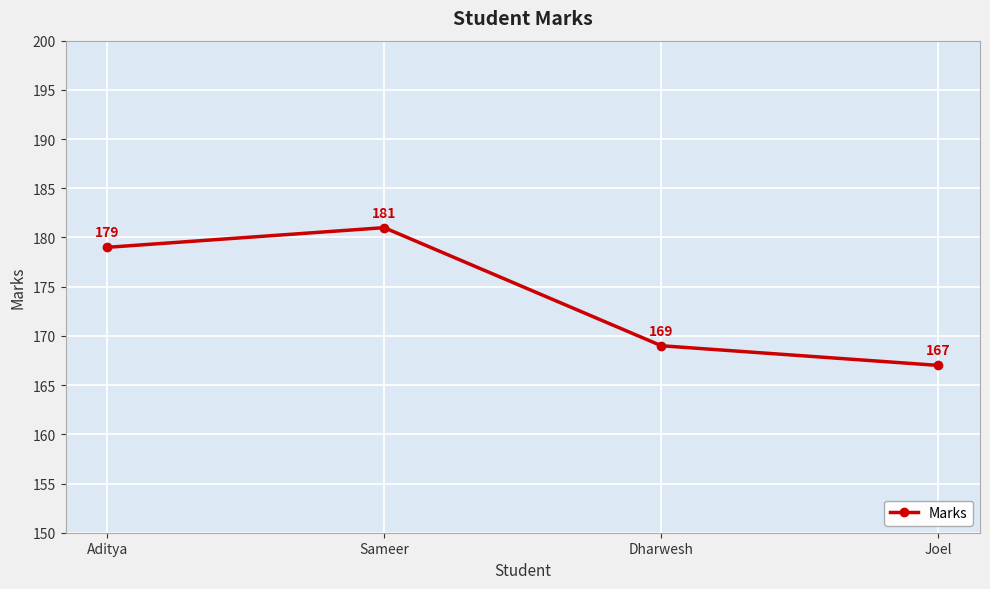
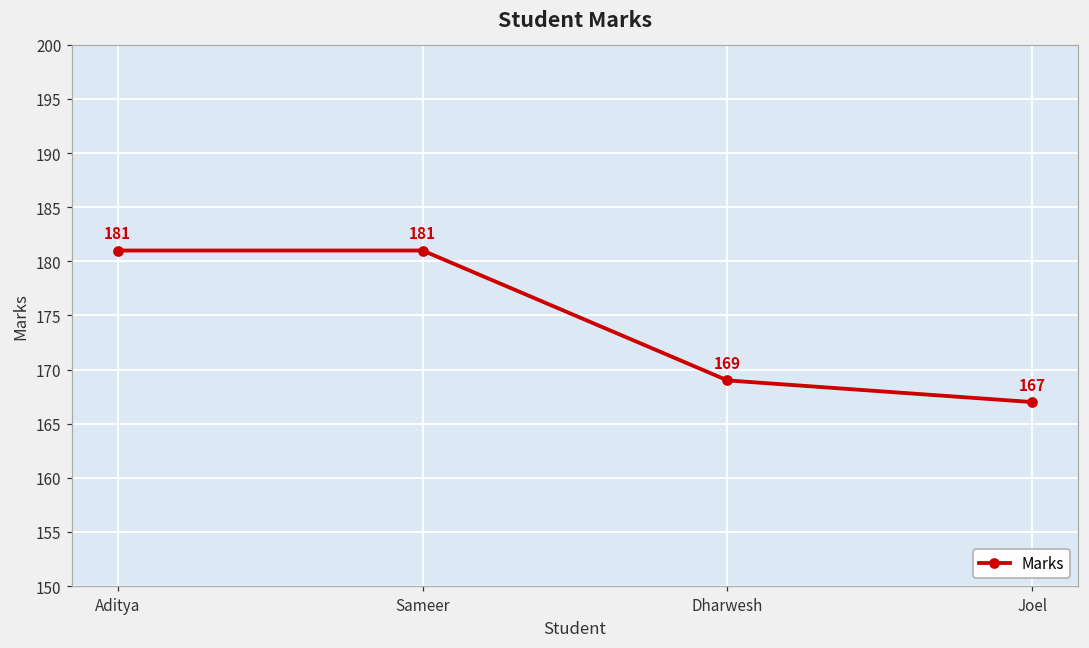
  {
-   "Aditya": 179,
+   "Aditya": 181,
    "Sameer": 181,
    "Dharwesh": 169,
    "Joel": 167
  }
